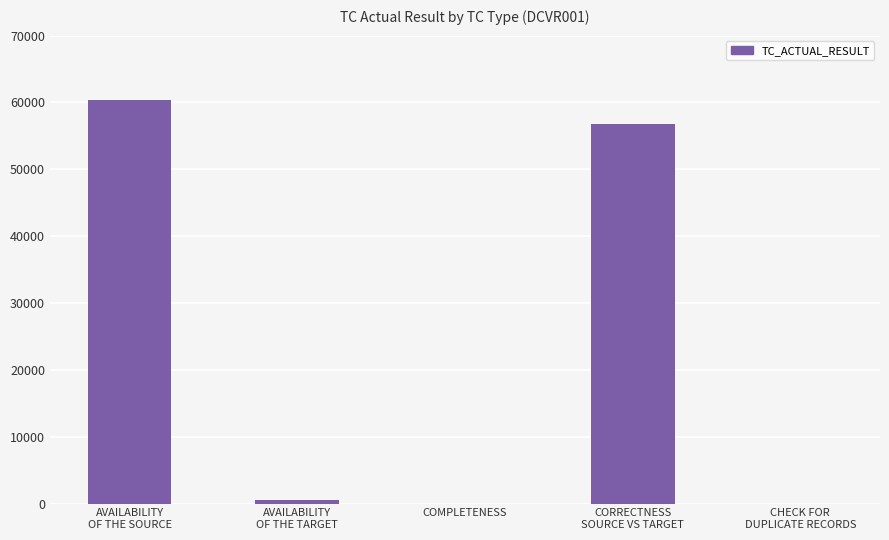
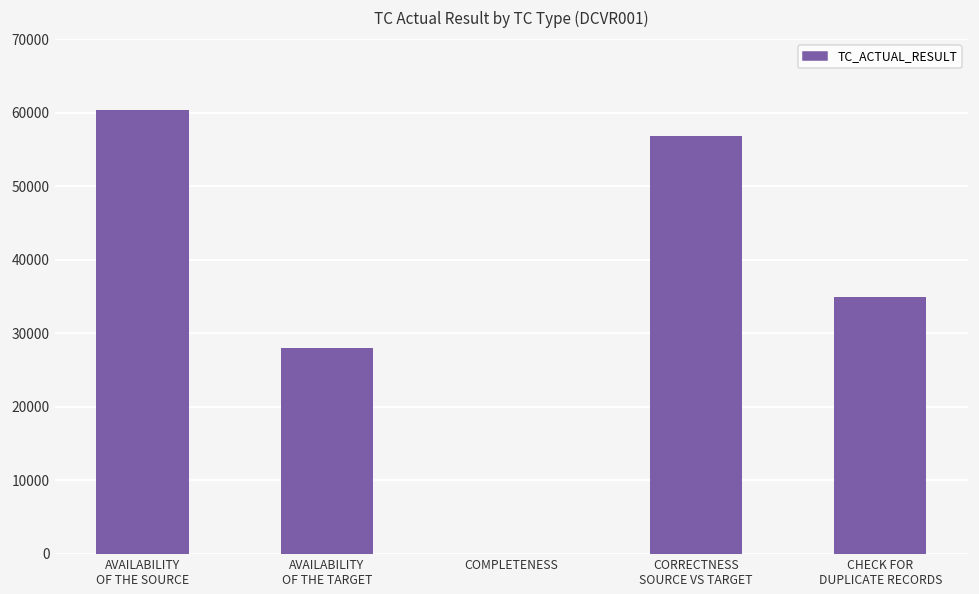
  {
    "AVAILABILITY OF THE SOURCE": 60000,
-   "AVAILABILITY OF THE TARGET": 0,
+   "AVAILABILITY OF THE TARGET": 28000,
    "COMPLETENESS": 0,
    "CORRECTNESS SOURCE VS TARGET": 57000,
-   "CHECK FOR DUPLICATE RECORDS": 0
+   "CHECK FOR DUPLICATE RECORDS": 35000
  }
